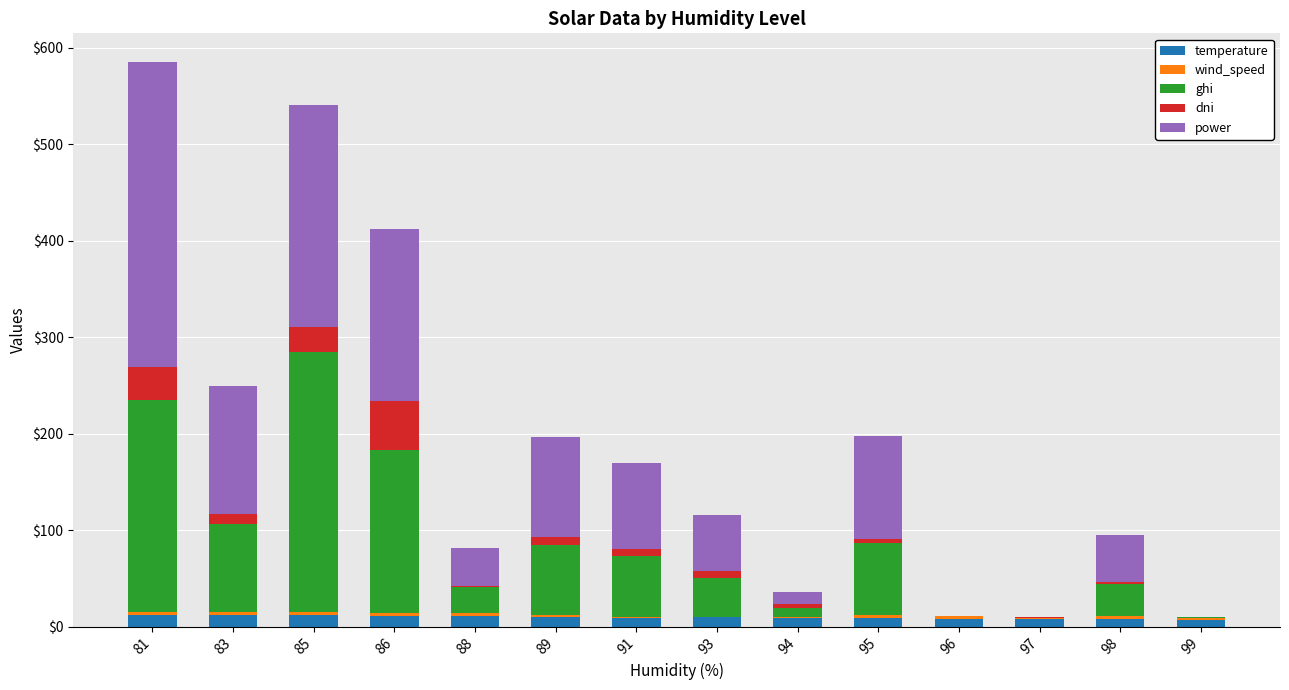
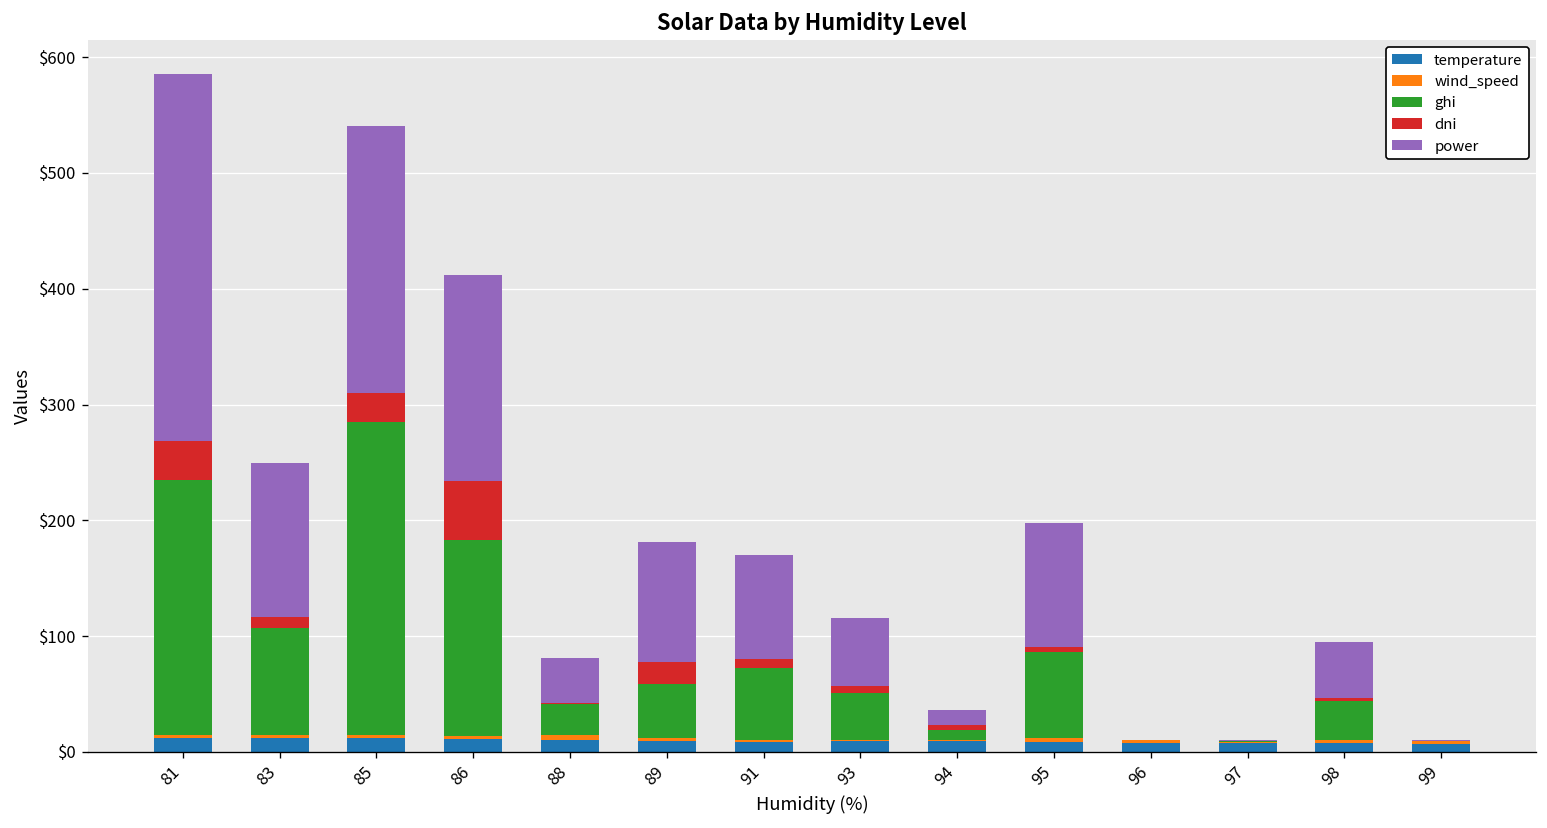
  {
    "temperature": {
      "81": "$10",
      "83": "$10",
      "85": "$10",
      "86": "$10",
      "88": "$10",
      "89": "$10",
      "91": "$10",
      "93": "$10",
      "94": "$10",
      "95": "$10",
      "96": "$10",
      "97": "$10",
      "98": "$10",
      "99": "$10"
    },
    "wind_speed": {
      "85": "$0",
      "88": "$0",
      "95": "$0"
    },
    "ghi": {
      "81": "$220",
      "83": "$90",
      "85": "$270",
      "86": "$170",
      "88": "$30",
-     "89": "$70",
+     "89": "$50",
      "91": "$60",
      "93": "$40",
      "94": "$10",
      "95": "$70",
      "96": "$0",
      "98": "$30"
    },
    "dni": {
      "81": "$30",
      "83": "$10",
      "85": "$30",
      "86": "$50",
-     "89": "$10",
+     "89": "$20",
      "91": "$10",
      "93": "$10",
      "94": "$0",
      "95": "$0",
      "96": "$0"
    },
    "power": {
      "81": "$320",
      "83": "$130",
      "85": "$230",
      "86": "$180",
      "88": "$40",
      "89": "$100",
      "91": "$90",
      "93": "$60",
      "94": "$10",
      "95": "$110",
      "96": "$0",
      "98": "$50"
    }
  }
